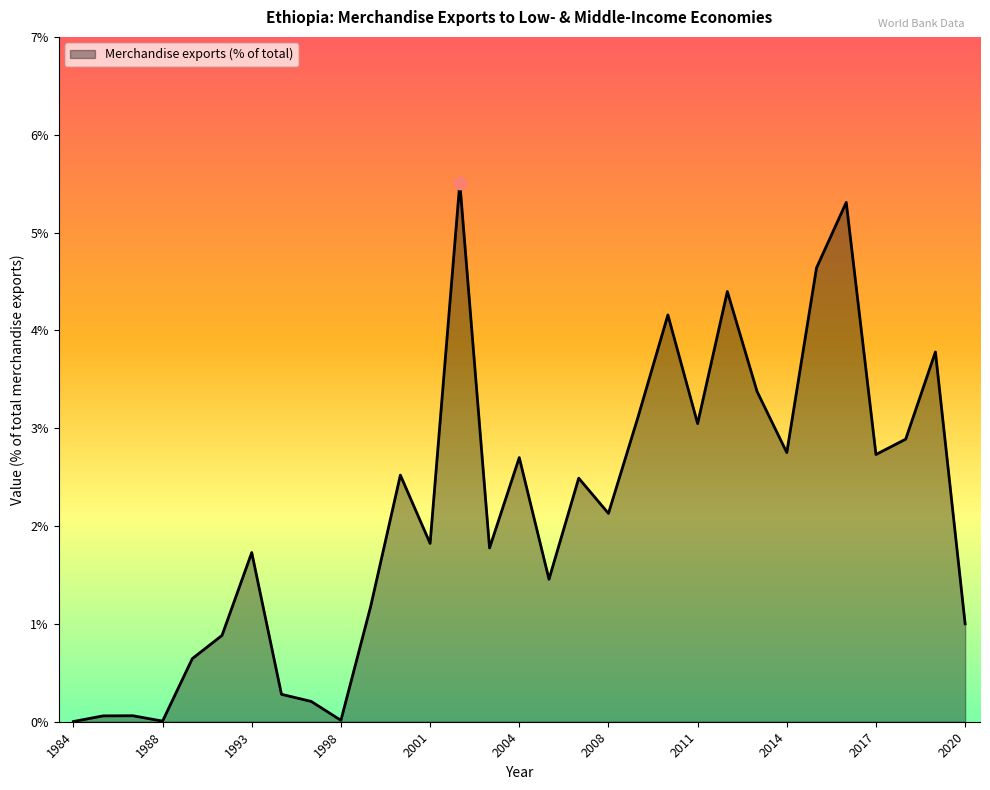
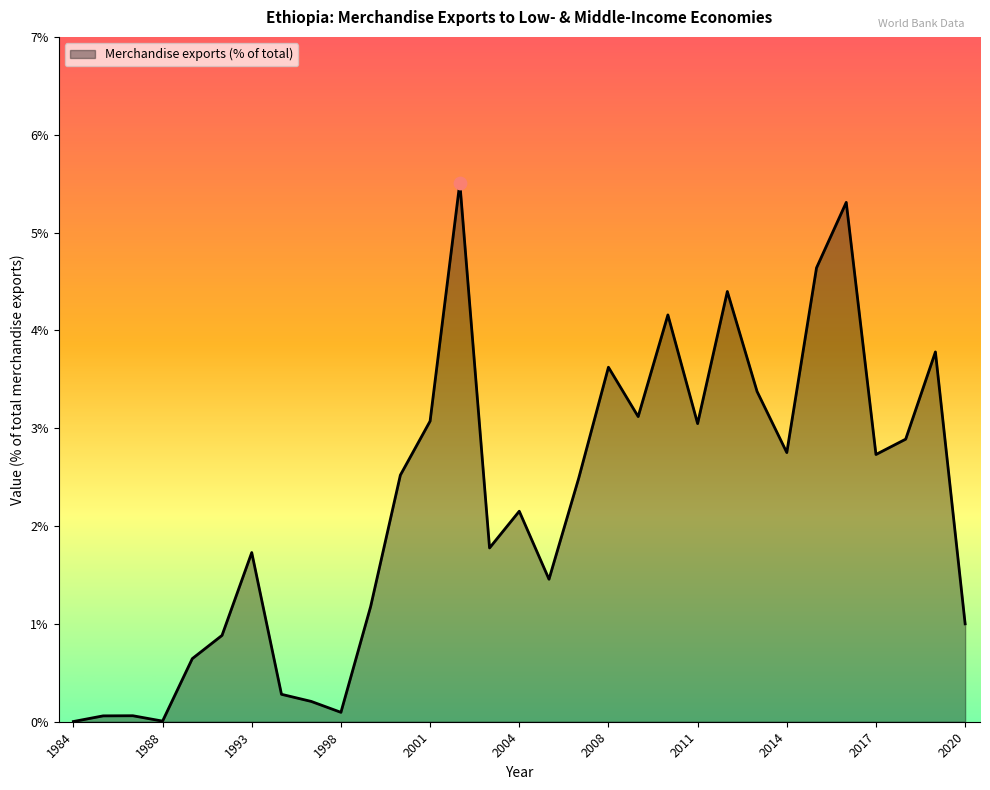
  {
    "Merchandise exports (% of total)": {
      "1984": "0.0%",
      "1988": "0.0%",
      "1993": "1.7%",
-     "1998": "0.0%",
-     "2001": "1.8%",
-     "2004": "2.7%",
-     "2008": "2.1%",
+     "1998": "0.1%",
+     "2001": "3.1%",
+     "2004": "2.2%",
+     "2008": "3.6%",
      "2011": "3.0%",
      "2014": "2.8%",
      "2017": "2.7%",
      "2020": "1.0%"
    }
  }
